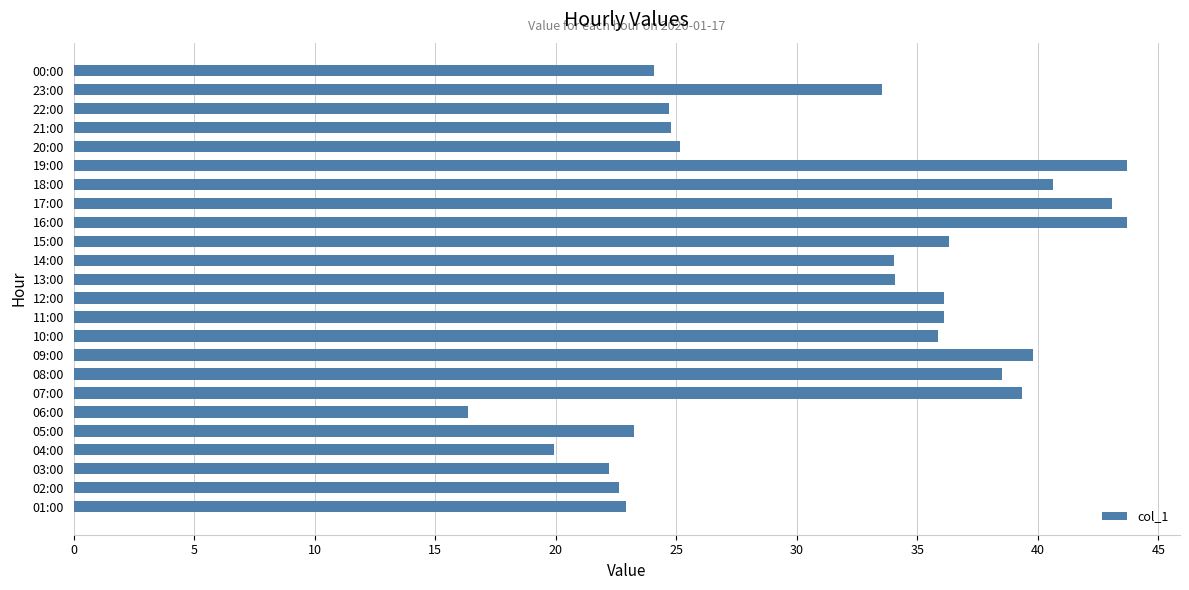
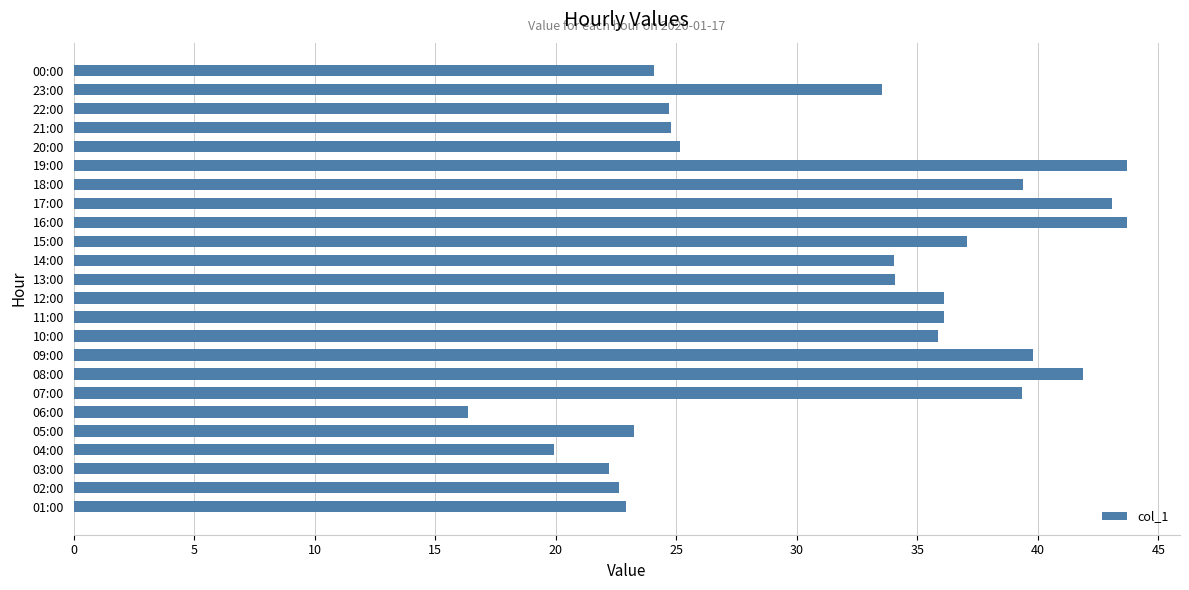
  {
    "00:00": 24.1,
    "23:00": 33.5,
    "22:00": 24.7,
    "21:00": 24.8,
    "20:00": 25.2,
    "19:00": 43.7,
-   "18:00": 40.6,
+   "18:00": 39.4,
    "17:00": 43.1,
    "16:00": 43.7,
-   "15:00": 36.3,
+   "15:00": 37.0,
    "14:00": 34.0,
    "13:00": 34.1,
    "12:00": 36.1,
    "11:00": 36.1,
    "10:00": 35.8,
    "09:00": 39.8,
-   "08:00": 38.5,
+   "08:00": 41.9,
    "07:00": 39.3,
    "06:00": 16.4,
    "05:00": 23.3,
    "04:00": 19.9,
    "03:00": 22.2,
    "02:00": 22.6,
    "01:00": 22.9
  }
